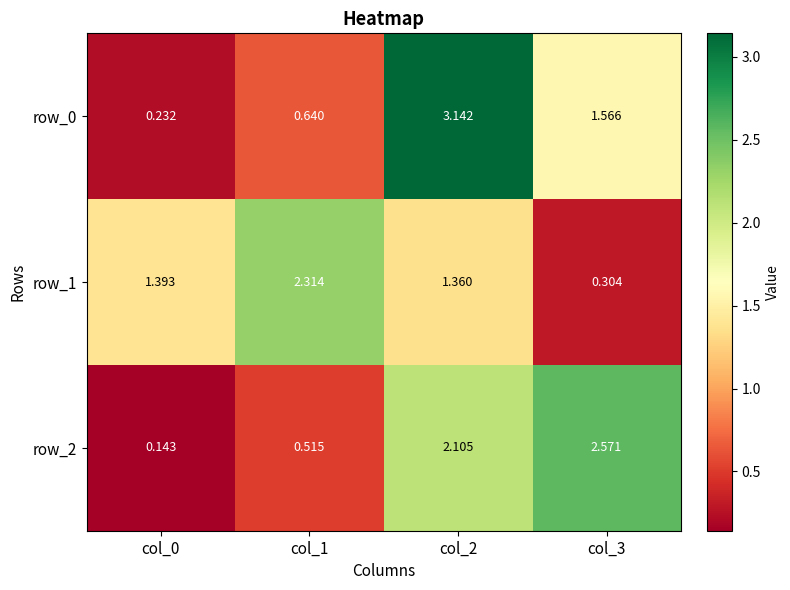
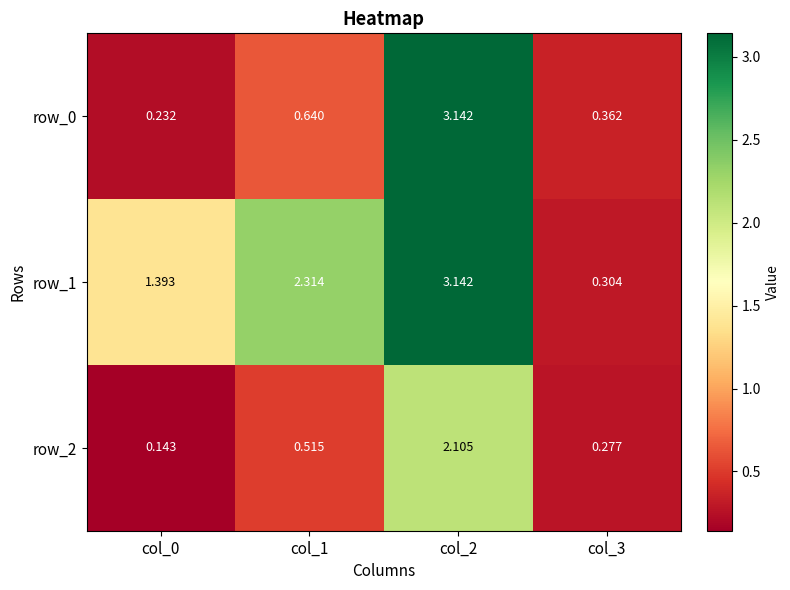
  {
    "row_0": {
      "col_0": 0.232,
      "col_1": 0.640,
      "col_2": 3.142,
-     "col_3": 1.566
+     "col_3": 0.362
    },
    "row_1": {
      "col_0": 1.393,
      "col_1": 2.314,
-     "col_2": 1.360,
+     "col_2": 3.142,
      "col_3": 0.304
    },
    "row_2": {
      "col_0": 0.143,
      "col_1": 0.515,
      "col_2": 2.105,
-     "col_3": 2.571
+     "col_3": 0.277
    }
  }
